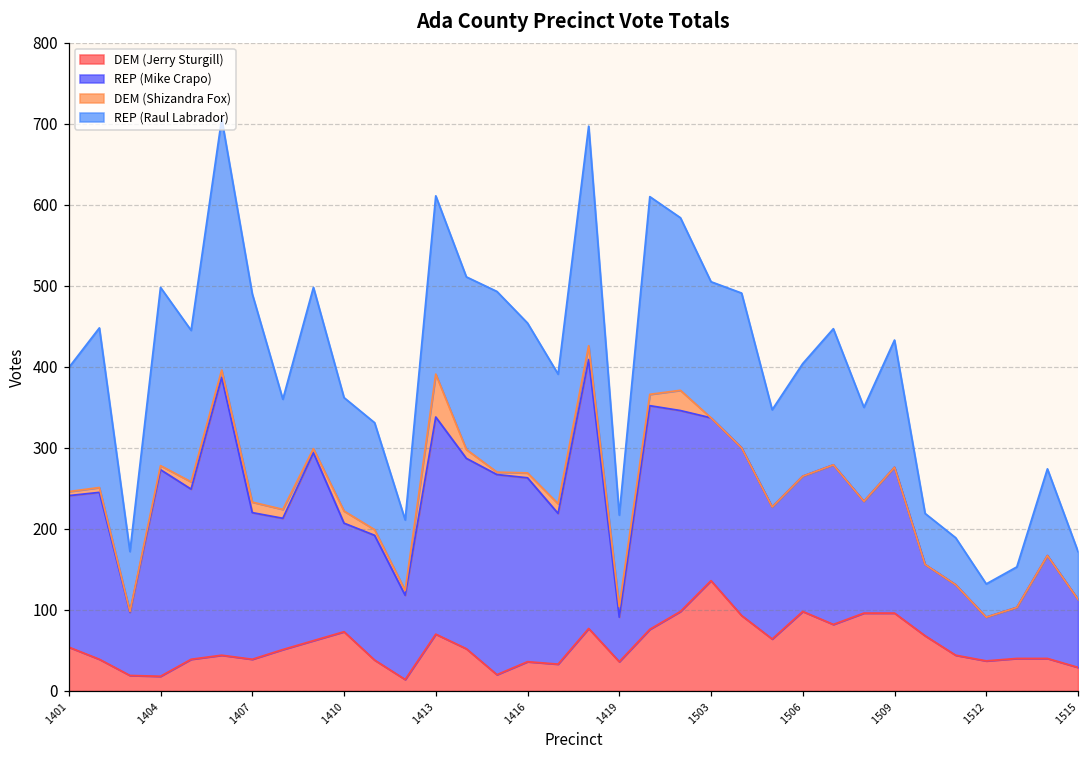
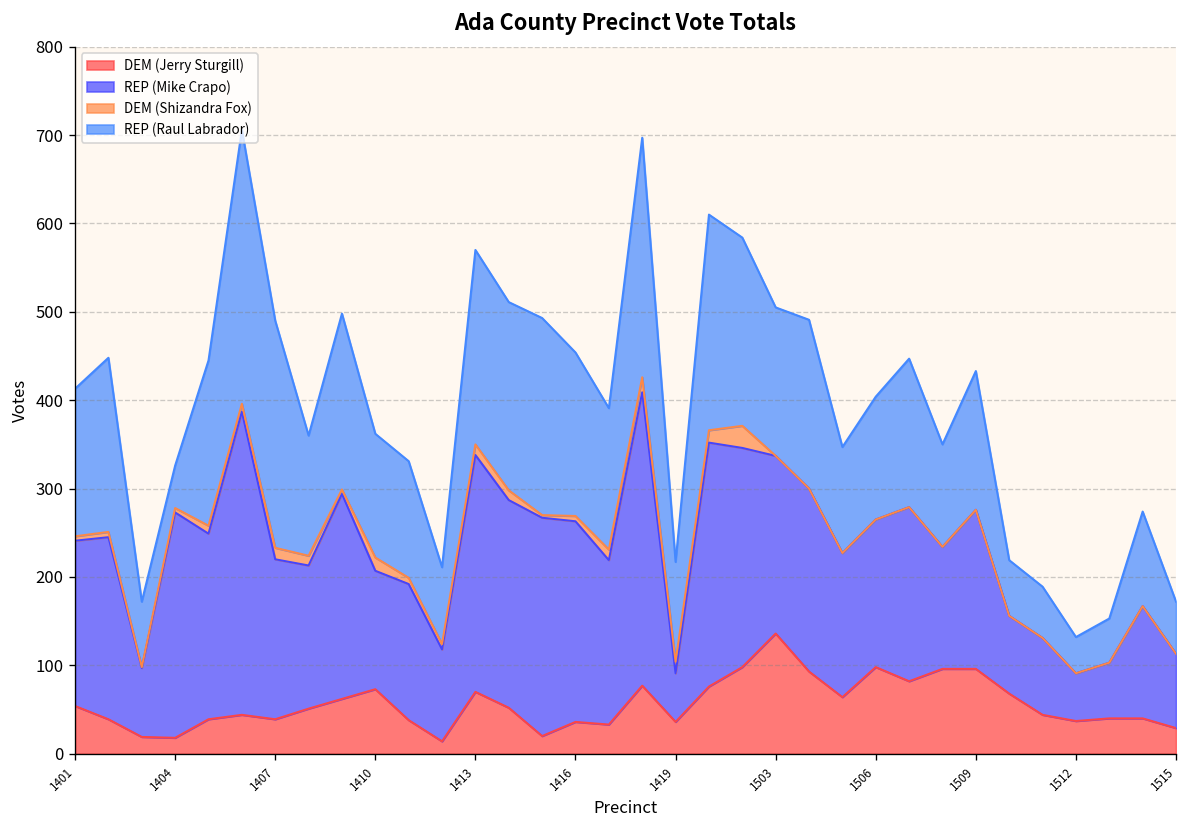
  {
    "DEM (Jerry Sturgill)": {
      "1401": 50,
      "1404": 20,
      "1407": 40,
      "1410": 70,
      "1413": 70,
      "1416": 40,
      "1419": 40,
      "1503": 140,
      "1506": 100,
      "1509": 100,
      "1512": 40,
      "1515": 30
    },
    "REP (Mike Crapo)": {
      "1401": 190,
      "1404": 260,
      "1407": 180,
      "1410": 130,
      "1413": 270,
      "1416": 230,
      "1419": 60
    },
    "DEM (Shizandra Fox)": {
      "1401": 10,
      "1404": 10,
      "1407": 10,
      "1410": 20,
-     "1413": 50,
+     "1413": 10,
      "1416": 10,
      "1419": 10
    },
    "REP (Raul Labrador)": {
-     "1401": 150,
-     "1404": 220,
+     "1401": 170,
+     "1404": 50,
      "1407": 260,
      "1410": 140,
      "1413": 220,
      "1416": 190,
      "1419": 110,
      "1503": 170,
      "1506": 140,
      "1509": 160,
      "1512": 40,
      "1515": 60
    }
  }
